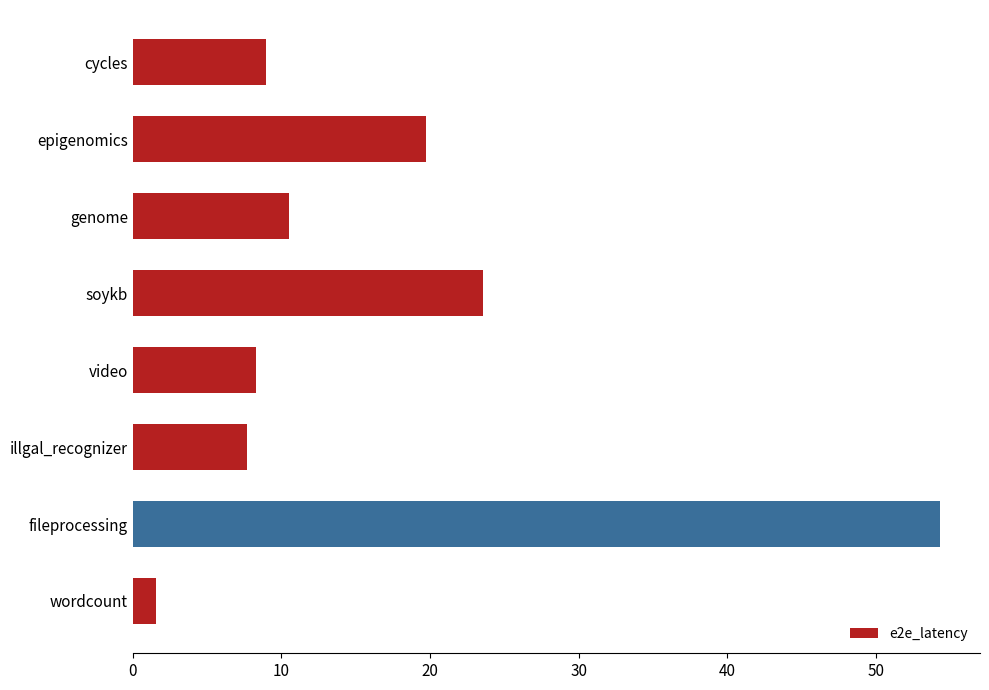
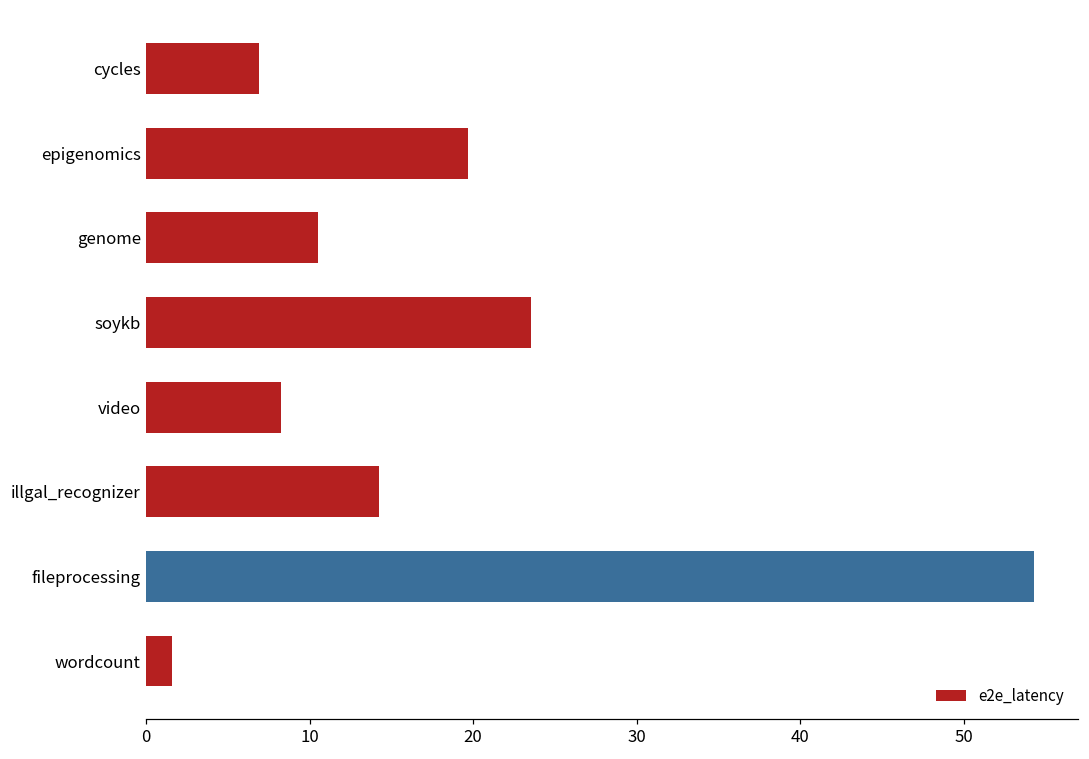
  {
-   "cycles": 9.0,
+   "cycles": 6.9,
    "epigenomics": 19.7,
    "genome": 10.5,
    "soykb": 23.5,
    "video": 8.3,
-   "illgal_recognizer": 7.7,
+   "illgal_recognizer": 14.2,
    "fileprocessing": 54.3,
    "wordcount": 1.6
  }
